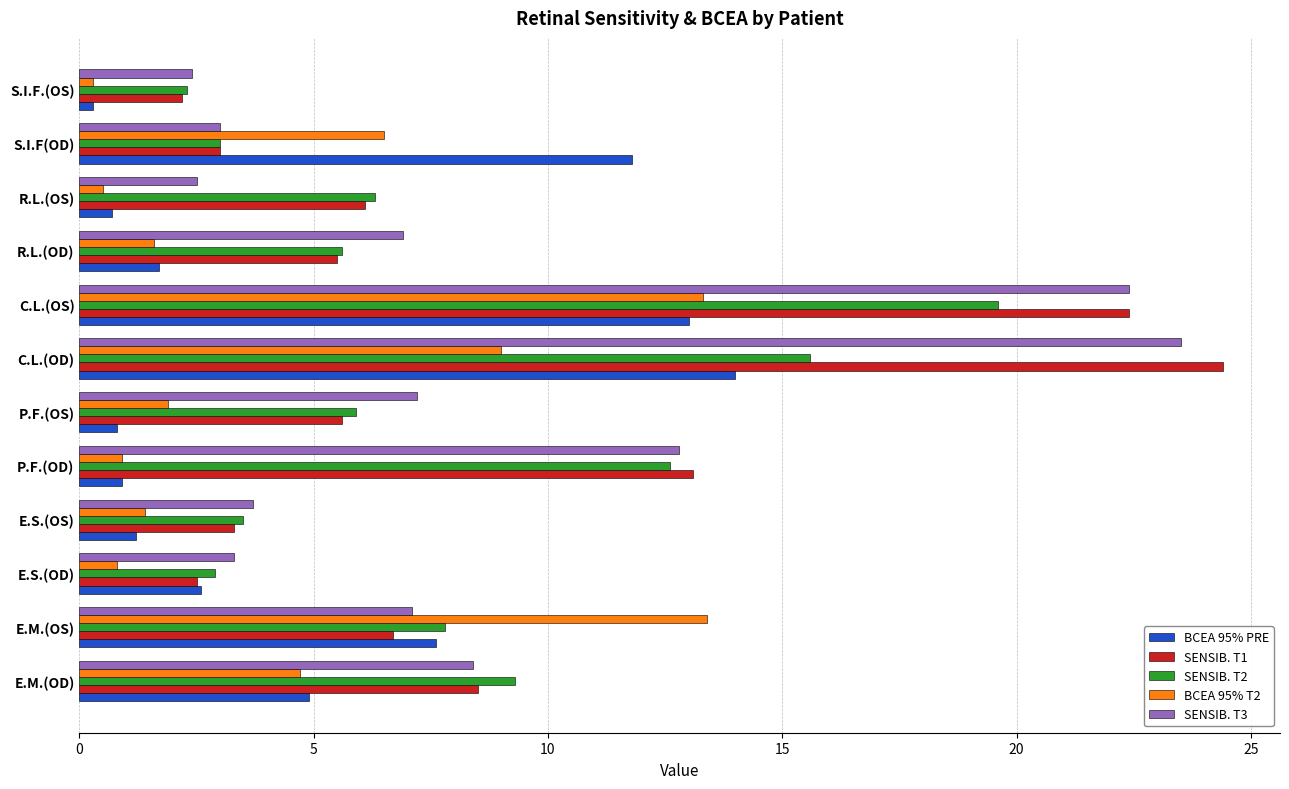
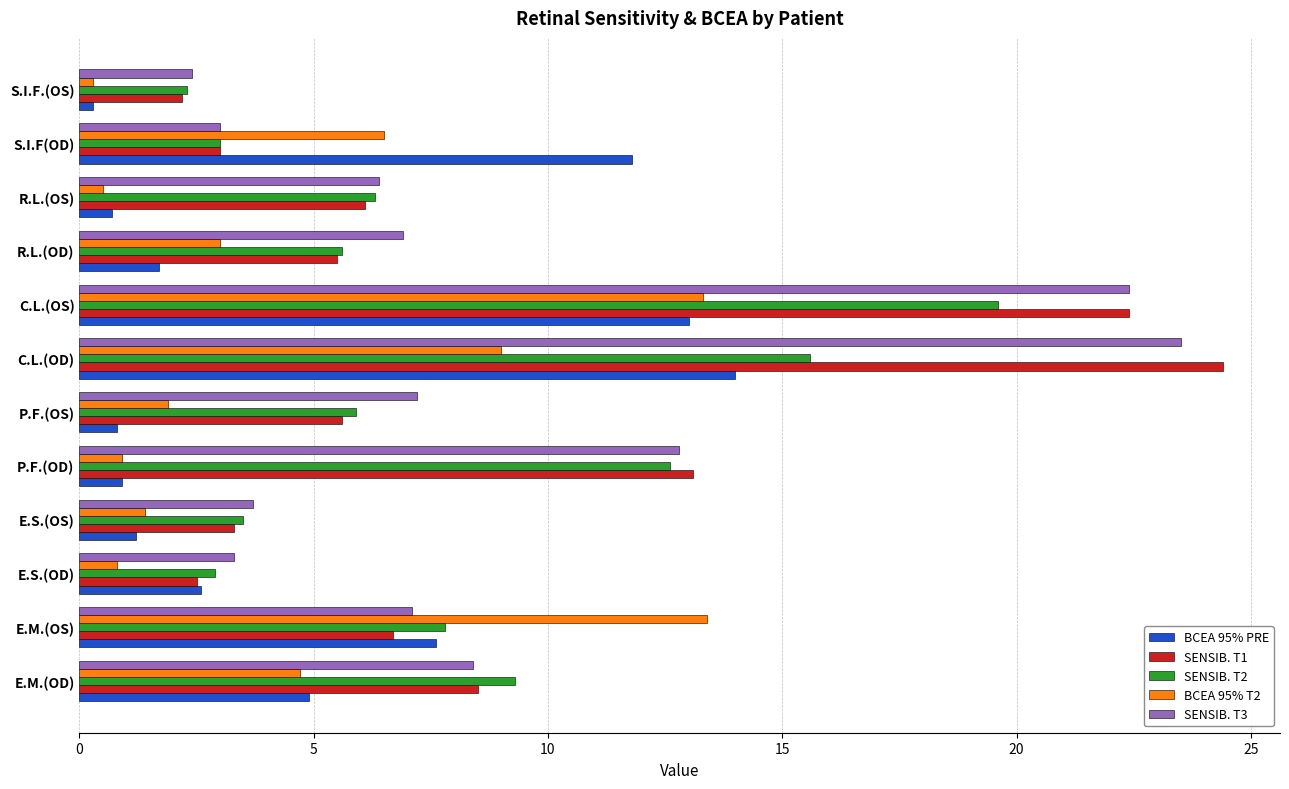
  {
    "BCEA 95% PRE": {
      "S.I.F.(OS)": 0.3,
      "S.I.F(OD)": 11.8,
      "R.L.(OS)": 0.7,
      "R.L.(OD)": 1.7,
      "C.L.(OS)": 13.0,
      "C.L.(OD)": 14.0,
      "P.F.(OS)": 0.8,
      "P.F.(OD)": 0.9,
      "E.S.(OS)": 1.2,
      "E.S.(OD)": 2.6,
      "E.M.(OS)": 7.6,
      "E.M.(OD)": 4.9
    },
    "SENSIB. T1": {
      "S.I.F.(OS)": 2.2,
      "S.I.F(OD)": 3.0,
      "R.L.(OS)": 6.1,
      "R.L.(OD)": 5.5,
      "C.L.(OS)": 22.4,
      "C.L.(OD)": 24.4,
      "P.F.(OS)": 5.6,
      "P.F.(OD)": 13.1,
      "E.S.(OS)": 3.3,
      "E.S.(OD)": 2.5,
      "E.M.(OS)": 6.7,
      "E.M.(OD)": 8.5
    },
    "SENSIB. T2": {
      "S.I.F.(OS)": 2.3,
      "S.I.F(OD)": 3.0,
      "R.L.(OS)": 6.3,
      "R.L.(OD)": 5.6,
      "C.L.(OS)": 19.6,
      "C.L.(OD)": 15.6,
      "P.F.(OS)": 5.9,
      "P.F.(OD)": 12.6,
      "E.S.(OS)": 3.5,
      "E.S.(OD)": 2.9,
      "E.M.(OS)": 7.8,
      "E.M.(OD)": 9.3
    },
    "BCEA 95% T2": {
      "S.I.F.(OS)": 0.3,
      "S.I.F(OD)": 6.5,
      "R.L.(OS)": 0.5,
-     "R.L.(OD)": 1.6,
+     "R.L.(OD)": 3.0,
      "C.L.(OS)": 13.3,
      "C.L.(OD)": 9.0,
      "P.F.(OS)": 1.9,
      "P.F.(OD)": 0.9,
      "E.S.(OS)": 1.4,
      "E.S.(OD)": 0.8,
      "E.M.(OS)": 13.4,
      "E.M.(OD)": 4.7
    },
    "SENSIB. T3": {
      "S.I.F.(OS)": 2.4,
      "S.I.F(OD)": 3.0,
-     "R.L.(OS)": 2.5,
+     "R.L.(OS)": 6.4,
      "R.L.(OD)": 6.9,
      "C.L.(OS)": 22.4,
      "C.L.(OD)": 23.5,
      "P.F.(OS)": 7.2,
      "P.F.(OD)": 12.8,
      "E.S.(OS)": 3.7,
      "E.S.(OD)": 3.3,
      "E.M.(OS)": 7.1,
      "E.M.(OD)": 8.4
    }
  }
